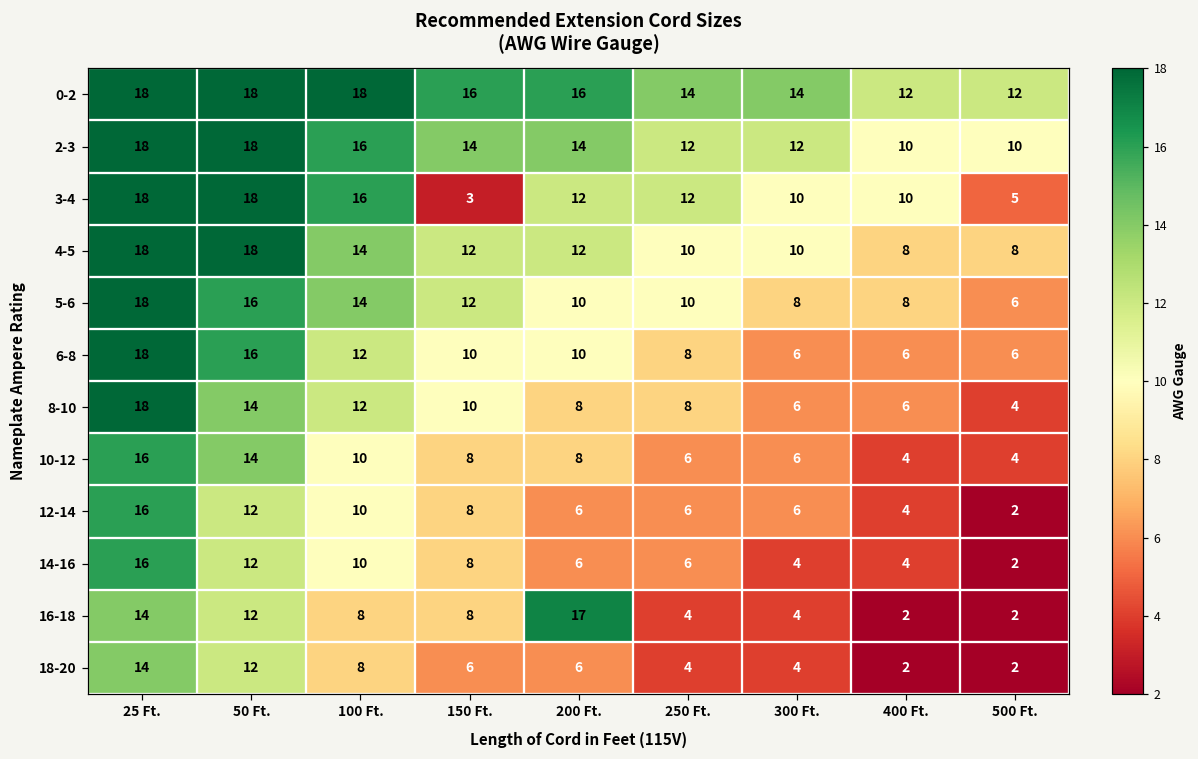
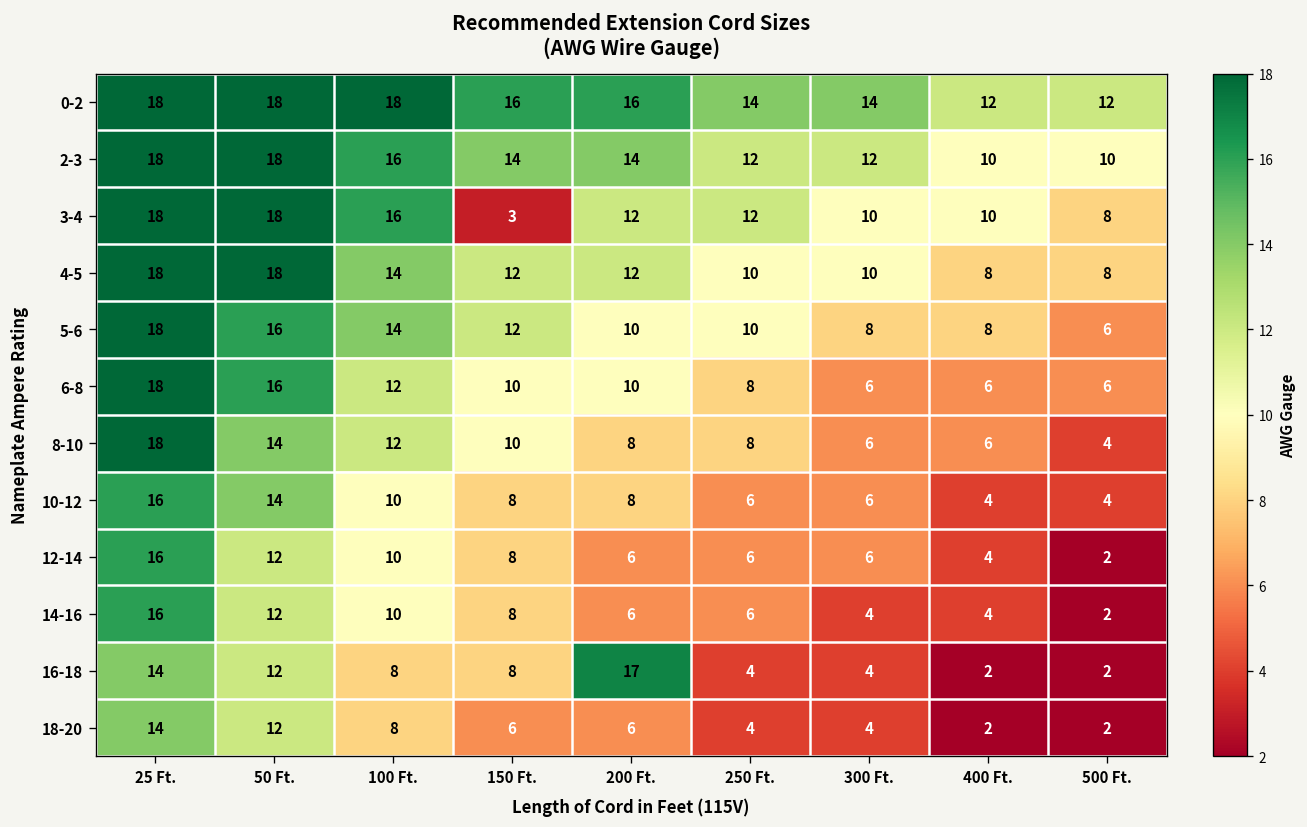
  {
    "0-2": {
      "25 Ft.": 18,
      "50 Ft.": 18,
      "100 Ft.": 18,
      "150 Ft.": 16,
      "200 Ft.": 16,
      "250 Ft.": 14,
      "300 Ft.": 14,
      "400 Ft.": 12,
      "500 Ft.": 12
    },
    "2-3": {
      "25 Ft.": 18,
      "50 Ft.": 18,
      "100 Ft.": 16,
      "150 Ft.": 14,
      "200 Ft.": 14,
      "250 Ft.": 12,
      "300 Ft.": 12,
      "400 Ft.": 10,
      "500 Ft.": 10
    },
    "3-4": {
      "25 Ft.": 18,
      "50 Ft.": 18,
      "100 Ft.": 16,
      "150 Ft.": 3,
      "200 Ft.": 12,
      "250 Ft.": 12,
      "300 Ft.": 10,
      "400 Ft.": 10,
-     "500 Ft.": 5
+     "500 Ft.": 8
    },
    "4-5": {
      "25 Ft.": 18,
      "50 Ft.": 18,
      "100 Ft.": 14,
      "150 Ft.": 12,
      "200 Ft.": 12,
      "250 Ft.": 10,
      "300 Ft.": 10,
      "400 Ft.": 8,
      "500 Ft.": 8
    },
    "5-6": {
      "25 Ft.": 18,
      "50 Ft.": 16,
      "100 Ft.": 14,
      "150 Ft.": 12,
      "200 Ft.": 10,
      "250 Ft.": 10,
      "300 Ft.": 8,
      "400 Ft.": 8,
      "500 Ft.": 6
    },
    "6-8": {
      "25 Ft.": 18,
      "50 Ft.": 16,
      "100 Ft.": 12,
      "150 Ft.": 10,
      "200 Ft.": 10,
      "250 Ft.": 8,
      "300 Ft.": 6,
      "400 Ft.": 6,
      "500 Ft.": 6
    },
    "8-10": {
      "25 Ft.": 18,
      "50 Ft.": 14,
      "100 Ft.": 12,
      "150 Ft.": 10,
      "200 Ft.": 8,
      "250 Ft.": 8,
      "300 Ft.": 6,
      "400 Ft.": 6,
      "500 Ft.": 4
    },
    "10-12": {
      "25 Ft.": 16,
      "50 Ft.": 14,
      "100 Ft.": 10,
      "150 Ft.": 8,
      "200 Ft.": 8,
      "250 Ft.": 6,
      "300 Ft.": 6,
      "400 Ft.": 4,
      "500 Ft.": 4
    },
    "12-14": {
      "25 Ft.": 16,
      "50 Ft.": 12,
      "100 Ft.": 10,
      "150 Ft.": 8,
      "200 Ft.": 6,
      "250 Ft.": 6,
      "300 Ft.": 6,
      "400 Ft.": 4,
      "500 Ft.": 2
    },
    "14-16": {
      "25 Ft.": 16,
      "50 Ft.": 12,
      "100 Ft.": 10,
      "150 Ft.": 8,
      "200 Ft.": 6,
      "250 Ft.": 6,
      "300 Ft.": 4,
      "400 Ft.": 4,
      "500 Ft.": 2
    },
    "16-18": {
      "25 Ft.": 14,
      "50 Ft.": 12,
      "100 Ft.": 8,
      "150 Ft.": 8,
      "200 Ft.": 17,
      "250 Ft.": 4,
      "300 Ft.": 4,
      "400 Ft.": 2,
      "500 Ft.": 2
    },
    "18-20": {
      "25 Ft.": 14,
      "50 Ft.": 12,
      "100 Ft.": 8,
      "150 Ft.": 6,
      "200 Ft.": 6,
      "250 Ft.": 4,
      "300 Ft.": 4,
      "400 Ft.": 2,
      "500 Ft.": 2
    }
  }
